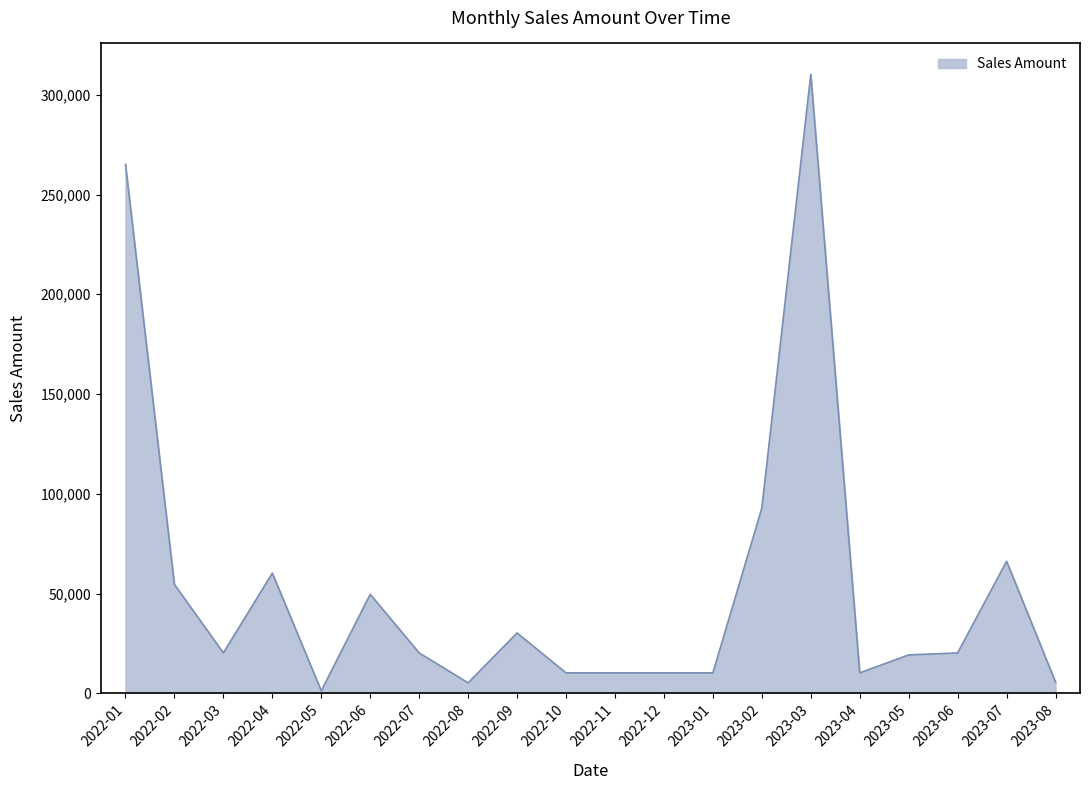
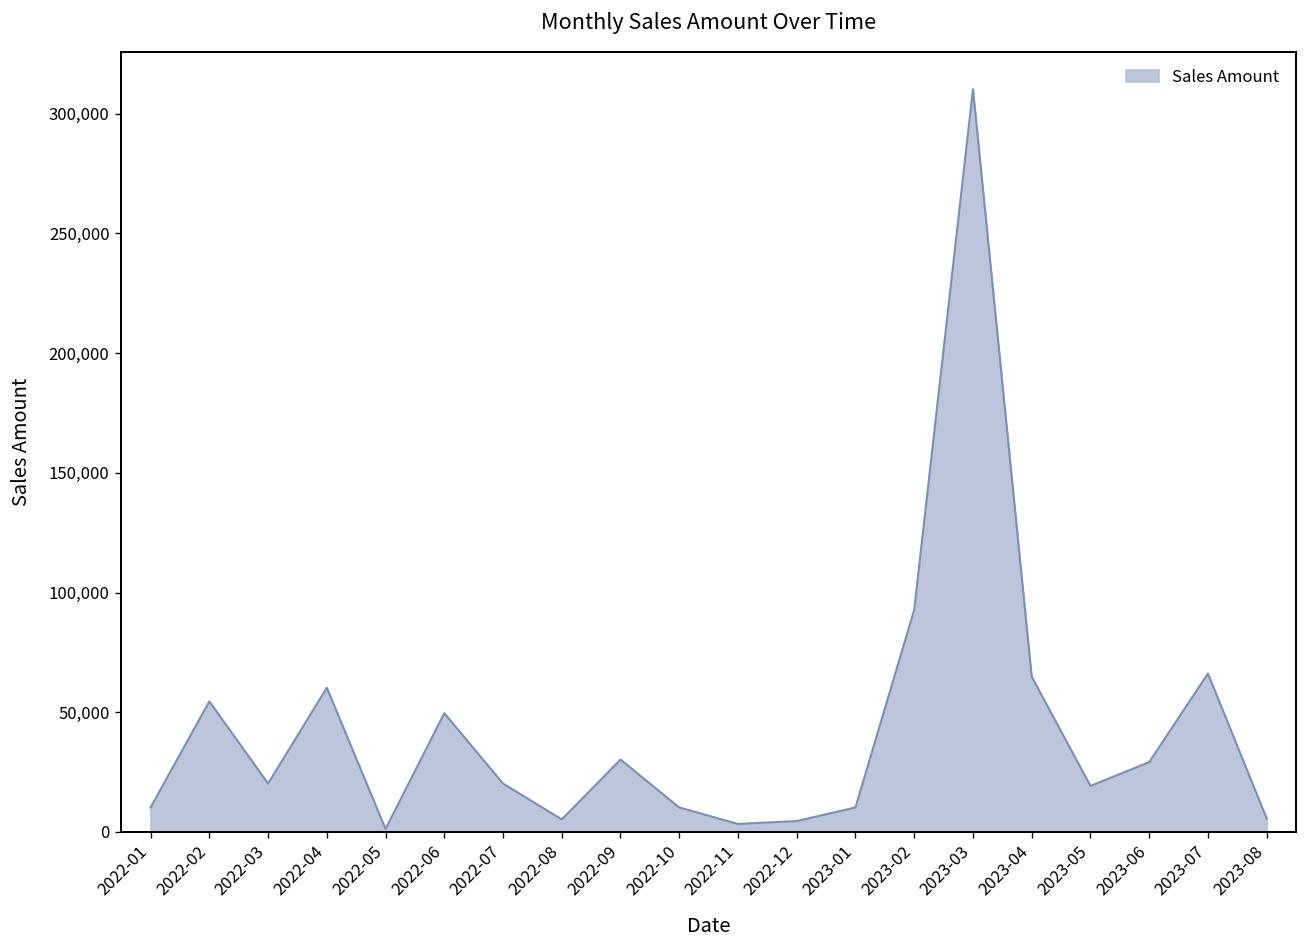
  {
-   "2022-01": "265,000",
+   "2022-01": "10,000",
    "2022-02": "55,000",
    "2022-03": "20,000",
    "2022-04": "60,000",
    "2022-05": "1,000",
    "2022-06": "50,000",
    "2022-07": "20,000",
    "2022-08": "5,000",
    "2022-09": "30,000",
    "2022-10": "10,000",
-   "2022-11": "10,000",
-   "2022-12": "10,000",
+   "2022-11": "3,000",
+   "2022-12": "5,000",
    "2023-01": "10,000",
    "2023-02": "93,000",
    "2023-03": "310,000",
-   "2023-04": "10,000",
+   "2023-04": "65,000",
    "2023-05": "19,000",
-   "2023-06": "20,000",
+   "2023-06": "29,000",
    "2023-07": "66,000",
    "2023-08": "6,000"
  }
